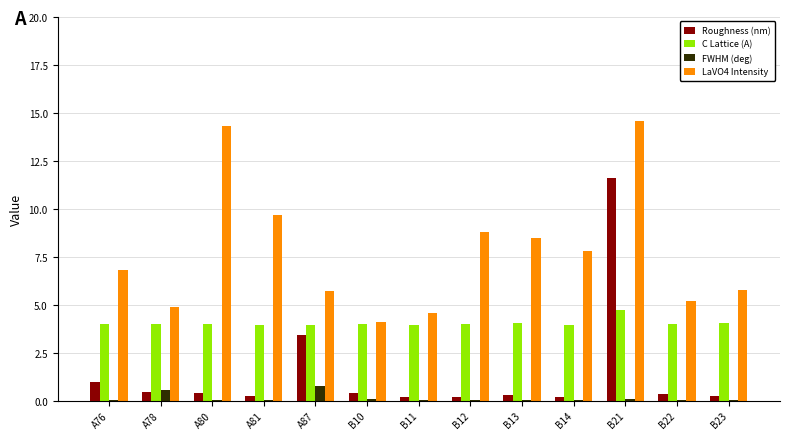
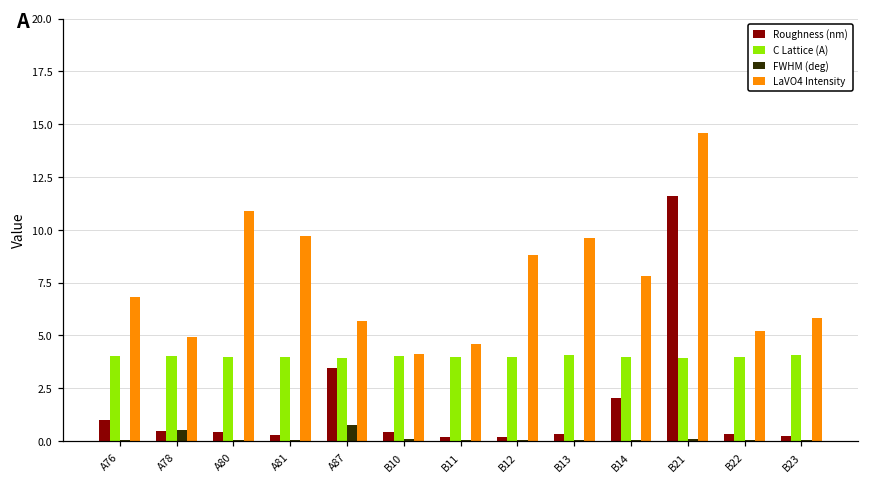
  {
    "Roughness (nm)": {
      "A76": 1.0,
      "A78": 0.5,
      "A80": 0.4,
      "A81": 0.3,
      "A87": 3.4,
      "B10": 0.4,
      "B11": 0.2,
      "B12": 0.2,
      "B13": 0.3,
-     "B14": 0.2,
+     "B14": 2.0,
      "B21": 11.6,
      "B22": 0.3,
      "B23": 0.2
    },
    "C Lattice (A)": {
      "A76": 4.0,
      "A78": 4.0,
      "A80": 4.0,
      "A81": 4.0,
      "A87": 3.9,
      "B10": 4.0,
      "B11": 4.0,
      "B12": 4.0,
      "B13": 4.1,
      "B14": 4.0,
-     "B21": 4.7,
+     "B21": 3.9,
      "B22": 4.0,
      "B23": 4.1
    },
    "FWHM (deg)": {
      "A78": 0.5,
      "A87": 0.8
    },
    "LaVO4 Intensity": {
      "A76": 6.8,
      "A78": 4.9,
-     "A80": 14.3,
+     "A80": 10.9,
      "A81": 9.7,
      "A87": 5.7,
      "B10": 4.1,
      "B11": 4.6,
      "B12": 8.8,
-     "B13": 8.5,
+     "B13": 9.6,
      "B14": 7.8,
      "B21": 14.6,
      "B22": 5.2,
      "B23": 5.8
    }
  }
